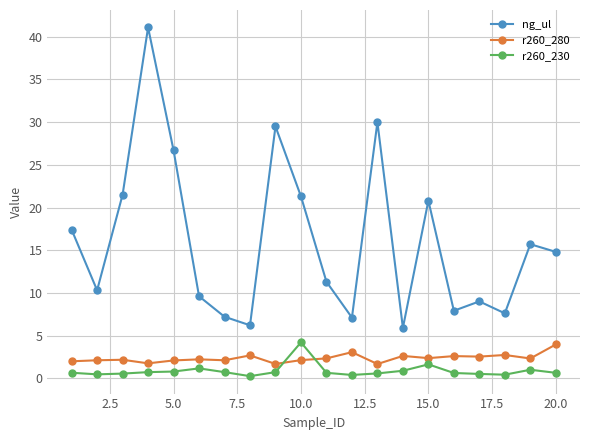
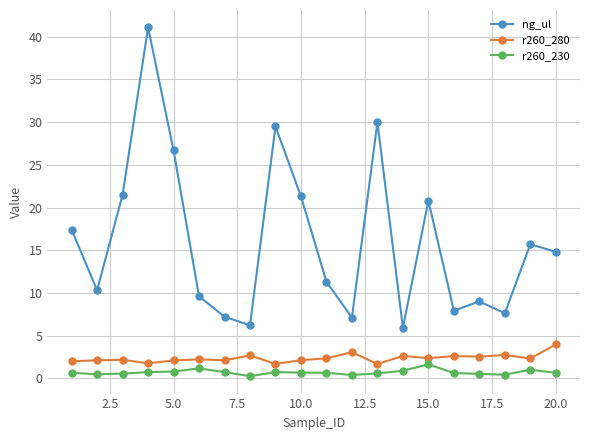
  {
    "ng_ul": {
      "5.0": 27,
      "10.0": 21,
      "15.0": 21,
      "20.0": 15
    },
    "r260_280": {
      "5.0": 2,
      "10.0": 2,
      "15.0": 2,
      "20.0": 4
    },
    "r260_230": {
      "5.0": 1,
-     "10.0": 4,
+     "10.0": 1,
      "15.0": 2,
      "20.0": 1
    }
  }
